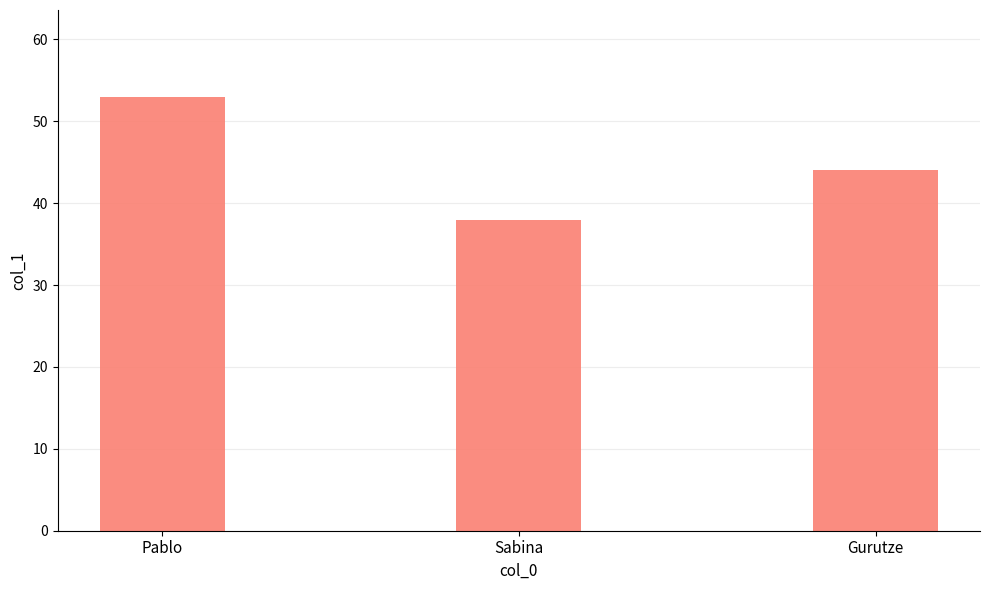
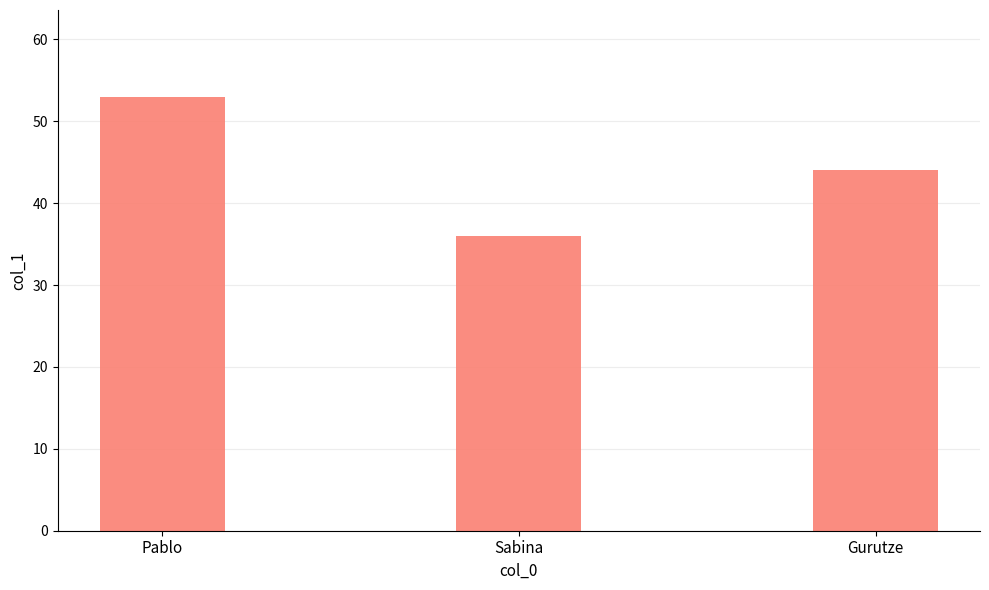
  {
    "Pablo": 53,
-   "Sabina": 38,
+   "Sabina": 36,
    "Gurutze": 44
  }
